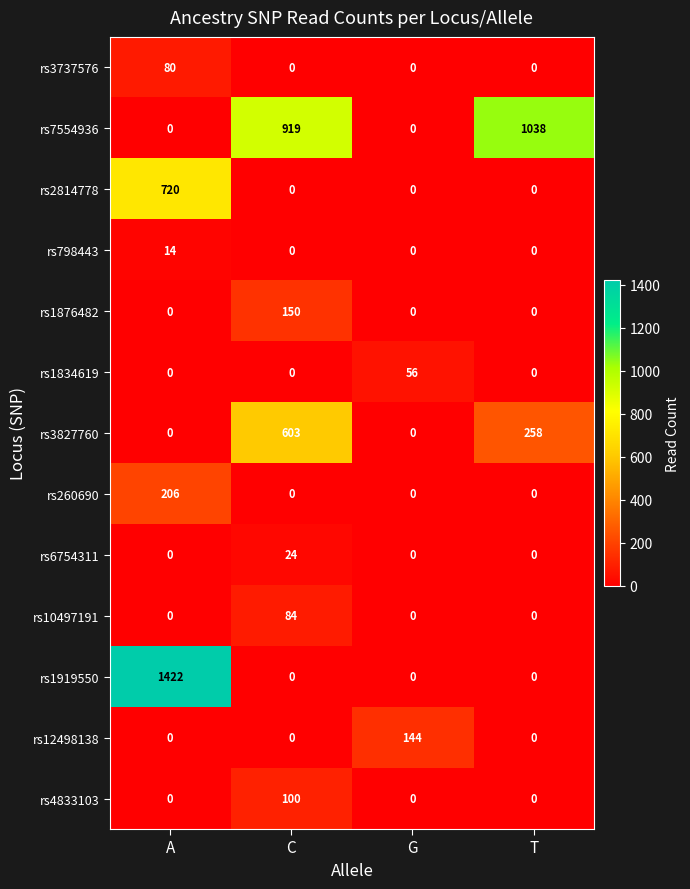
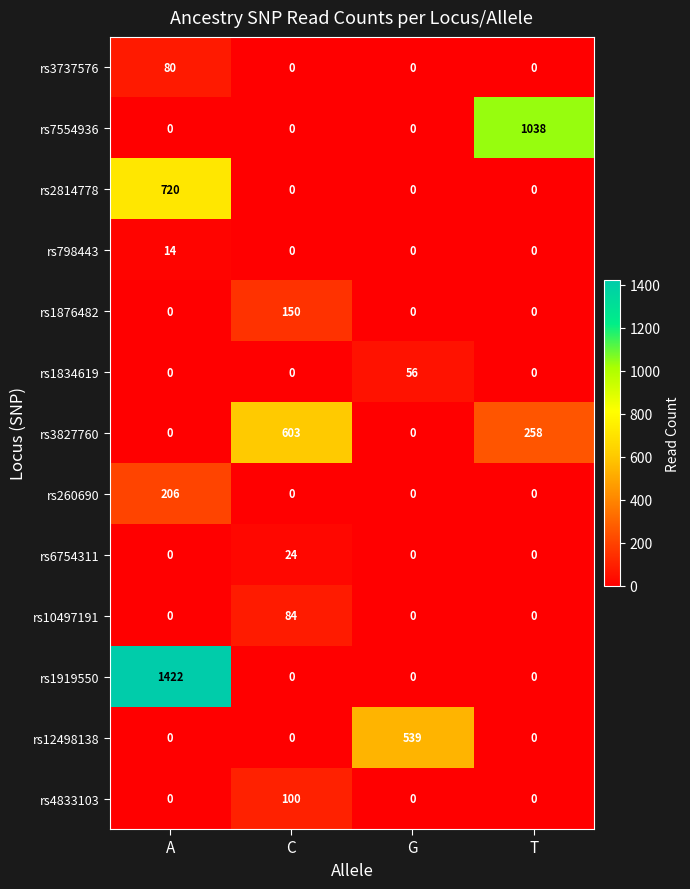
  {
    "rs3737576": {
      "A": 80,
      "C": 0,
      "G": 0,
      "T": 0
    },
    "rs7554936": {
      "A": 0,
-     "C": 919,
+     "C": 0,
      "G": 0,
      "T": 1038
    },
    "rs2814778": {
      "A": 720,
      "C": 0,
      "G": 0,
      "T": 0
    },
    "rs798443": {
      "A": 14,
      "C": 0,
      "G": 0,
      "T": 0
    },
    "rs1876482": {
      "A": 0,
      "C": 150,
      "G": 0,
      "T": 0
    },
    "rs1834619": {
      "A": 0,
      "C": 0,
      "G": 56,
      "T": 0
    },
    "rs3827760": {
      "A": 0,
      "C": 603,
      "G": 0,
      "T": 258
    },
    "rs260690": {
      "A": 206,
      "C": 0,
      "G": 0,
      "T": 0
    },
    "rs6754311": {
      "A": 0,
      "C": 24,
      "G": 0,
      "T": 0
    },
    "rs10497191": {
      "A": 0,
      "C": 84,
      "G": 0,
      "T": 0
    },
    "rs1919550": {
      "A": 1422,
      "C": 0,
      "G": 0,
      "T": 0
    },
    "rs12498138": {
      "A": 0,
      "C": 0,
-     "G": 144,
+     "G": 539,
      "T": 0
    },
    "rs4833103": {
      "A": 0,
      "C": 100,
      "G": 0,
      "T": 0
    }
  }
